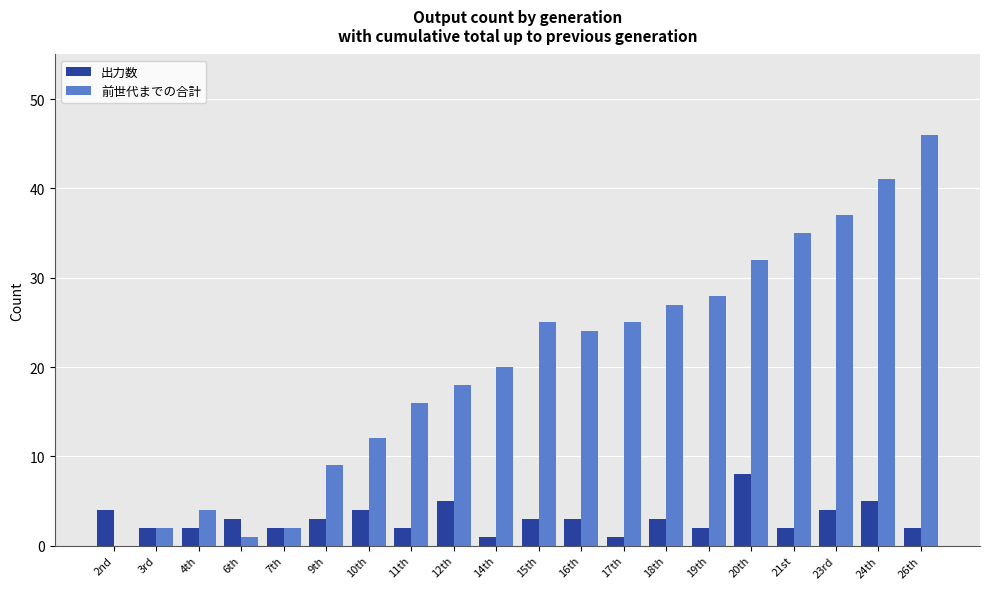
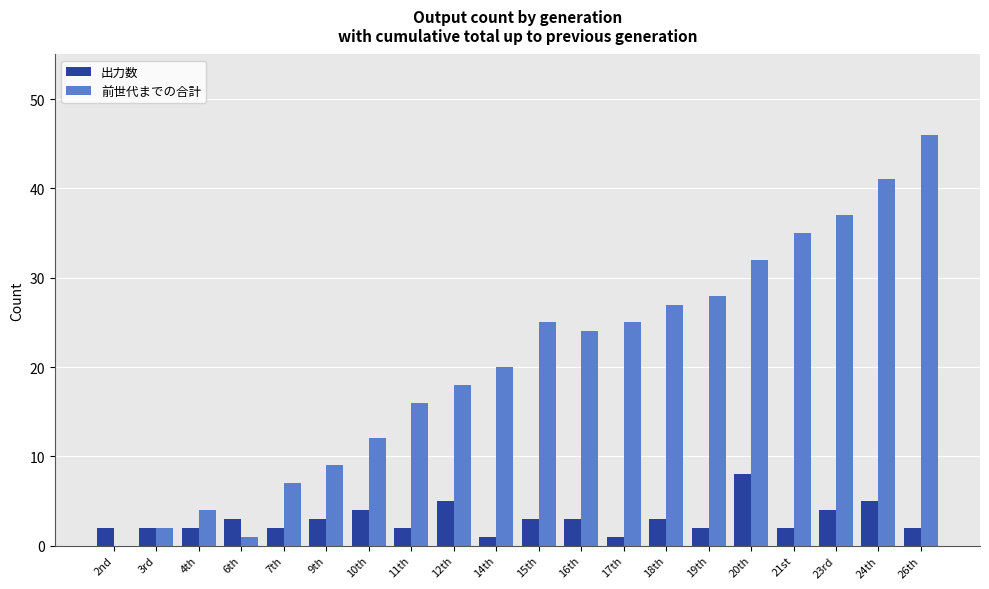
  {
    "出力数": {
-     "2nd": 4,
+     "2nd": 2,
      "3rd": 2,
      "4th": 2,
      "6th": 3,
      "7th": 2,
      "9th": 3,
      "10th": 4,
      "11th": 2,
      "12th": 5,
      "14th": 1,
      "15th": 3,
      "16th": 3,
      "17th": 1,
      "18th": 3,
      "19th": 2,
      "20th": 8,
      "21st": 2,
      "23rd": 4,
      "24th": 5,
      "26th": 2
    },
    "前世代までの合計": {
      "2nd": 0,
      "3rd": 2,
      "4th": 4,
      "6th": 1,
-     "7th": 2,
+     "7th": 7,
      "9th": 9,
      "10th": 12,
      "11th": 16,
      "12th": 18,
      "14th": 20,
      "15th": 25,
      "16th": 24,
      "17th": 25,
      "18th": 27,
      "19th": 28,
      "20th": 32,
      "21st": 35,
      "23rd": 37,
      "24th": 41,
      "26th": 46
    }
  }
